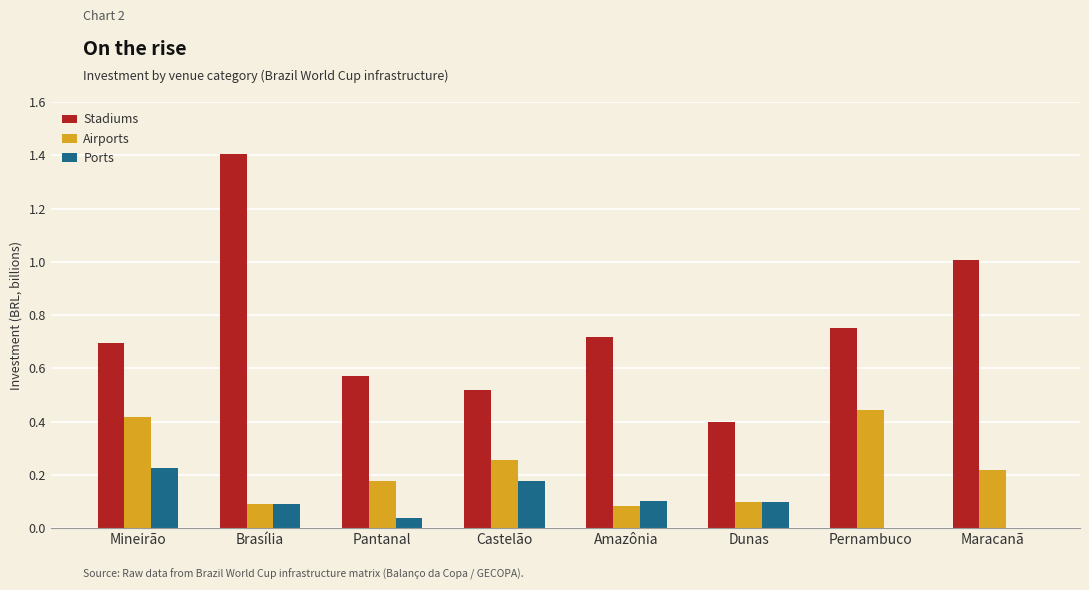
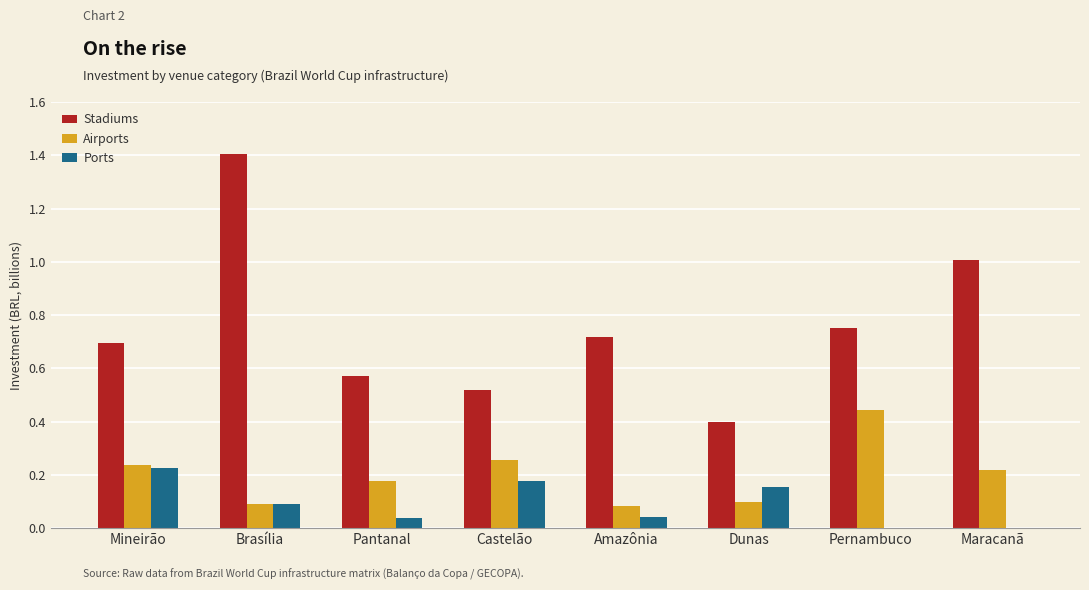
  {
    "Stadiums": {
      "Mineirão": 0.70,
      "Brasília": 1.40,
      "Pantanal": 0.57,
      "Castelão": 0.52,
      "Amazônia": 0.72,
      "Dunas": 0.40,
      "Pernambuco": 0.75,
      "Maracanã": 1.01
    },
    "Airports": {
-     "Mineirão": 0.42,
+     "Mineirão": 0.24,
      "Brasília": 0.09,
      "Pantanal": 0.18,
      "Castelão": 0.26,
      "Amazônia": 0.08,
      "Dunas": 0.10,
      "Pernambuco": 0.45,
      "Maracanã": 0.22
    },
    "Ports": {
      "Mineirão": 0.22,
      "Brasília": 0.09,
      "Pantanal": 0.04,
      "Castelão": 0.18,
-     "Amazônia": 0.10,
-     "Dunas": 0.10,
+     "Amazônia": 0.04,
+     "Dunas": 0.15,
      "Pernambuco": 0.00,
      "Maracanã": 0.00
    }
  }
